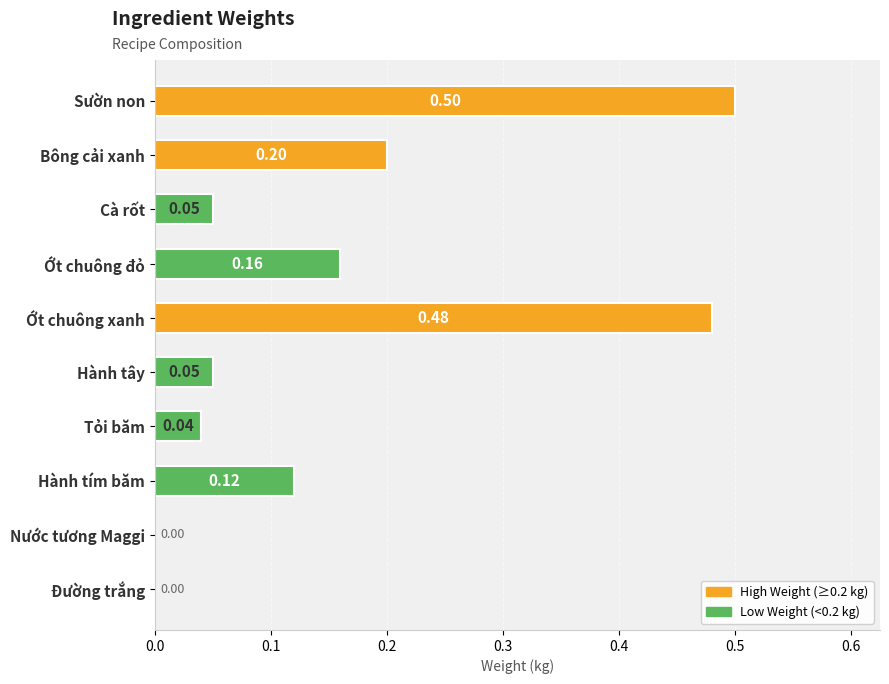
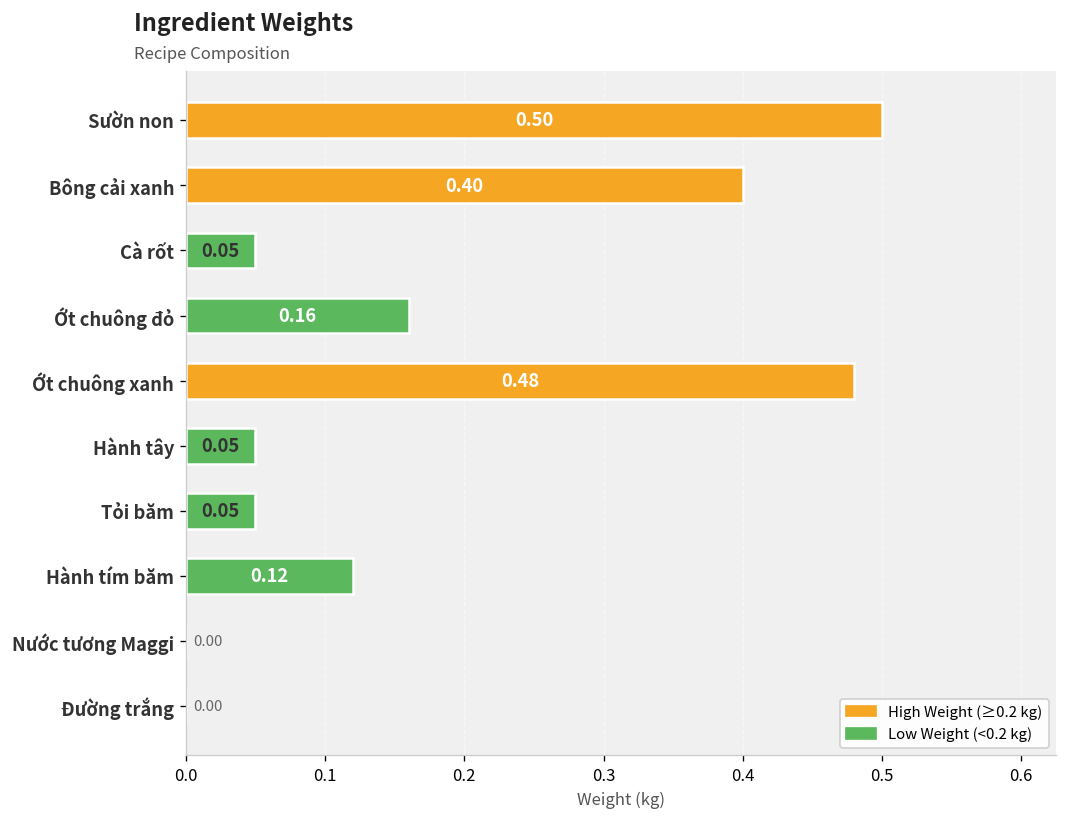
  {
    "Sườn non": 0.50,
-   "Bông cải xanh": 0.20,
+   "Bông cải xanh": 0.40,
    "Cà rốt": 0.05,
    "Ớt chuông đỏ": 0.16,
    "Ớt chuông xanh": 0.48,
    "Hành tây": 0.05,
-   "Tỏi băm": 0.04,
+   "Tỏi băm": 0.05,
    "Hành tím băm": 0.12,
    "Nước tương Maggi": 0.00,
    "Đường trắng": 0.00
  }
